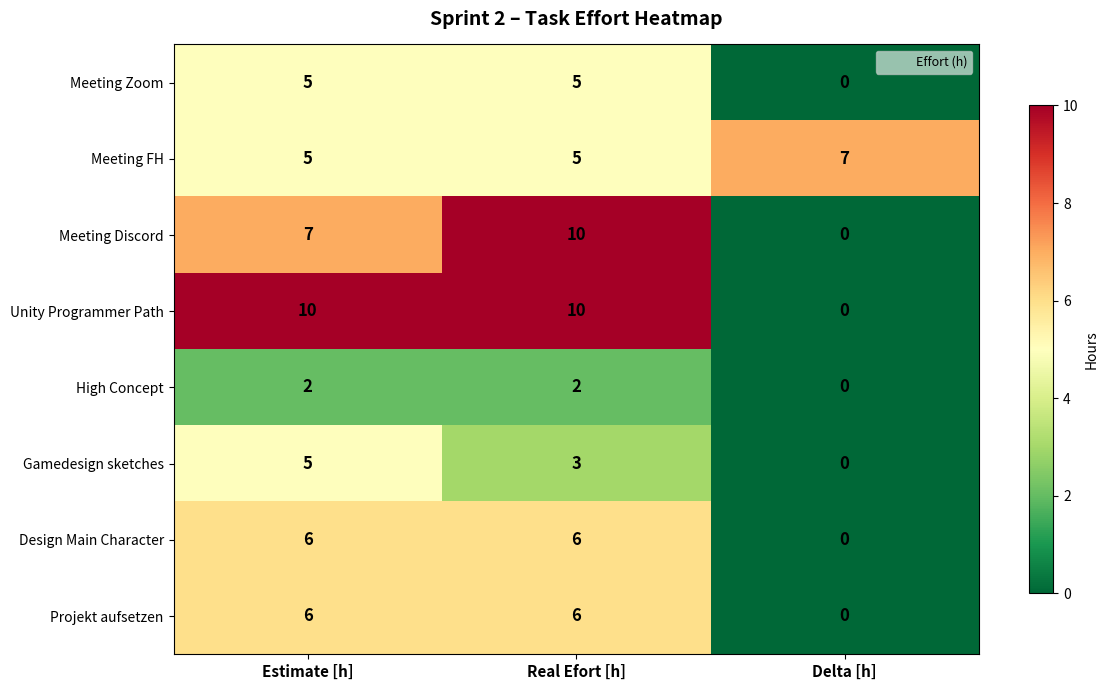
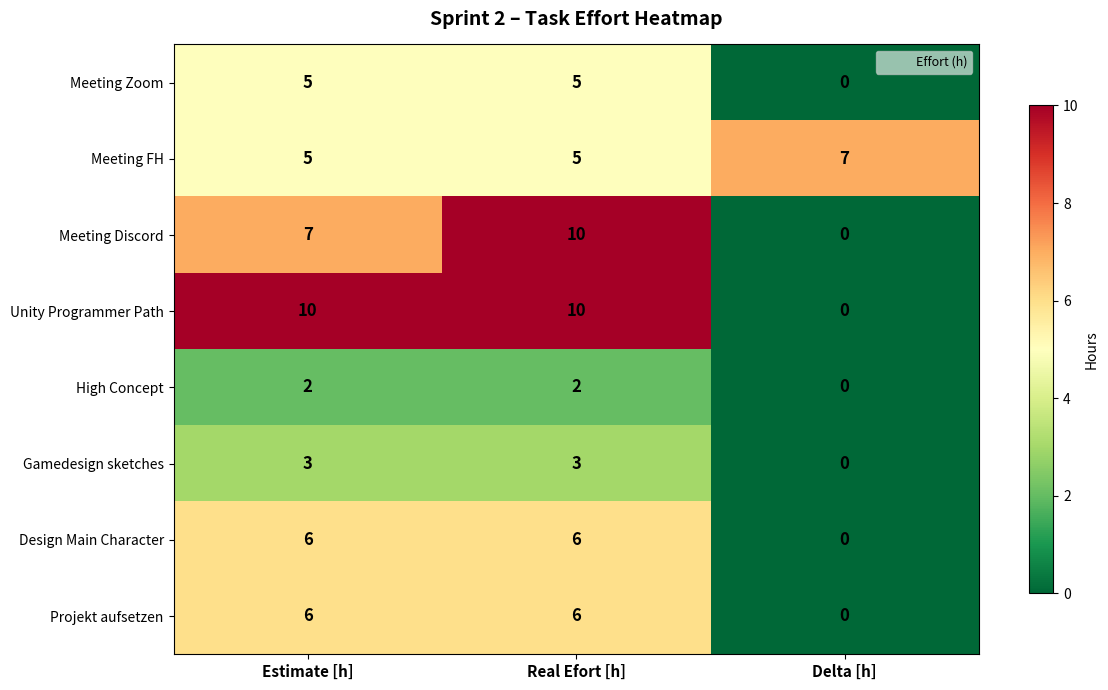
  {
    "Meeting Zoom": {
      "Estimate [h]": 5,
      "Real Efort [h]": 5,
      "Delta [h]": 0
    },
    "Meeting FH": {
      "Estimate [h]": 5,
      "Real Efort [h]": 5,
      "Delta [h]": 7
    },
    "Meeting Discord": {
      "Estimate [h]": 7,
      "Real Efort [h]": 10,
      "Delta [h]": 0
    },
    "Unity Programmer Path": {
      "Estimate [h]": 10,
      "Real Efort [h]": 10,
      "Delta [h]": 0
    },
    "High Concept": {
      "Estimate [h]": 2,
      "Real Efort [h]": 2,
      "Delta [h]": 0
    },
    "Gamedesign sketches": {
-     "Estimate [h]": 5,
+     "Estimate [h]": 3,
      "Real Efort [h]": 3,
      "Delta [h]": 0
    },
    "Design Main Character": {
      "Estimate [h]": 6,
      "Real Efort [h]": 6,
      "Delta [h]": 0
    },
    "Projekt aufsetzen": {
      "Estimate [h]": 6,
      "Real Efort [h]": 6,
      "Delta [h]": 0
    }
  }
